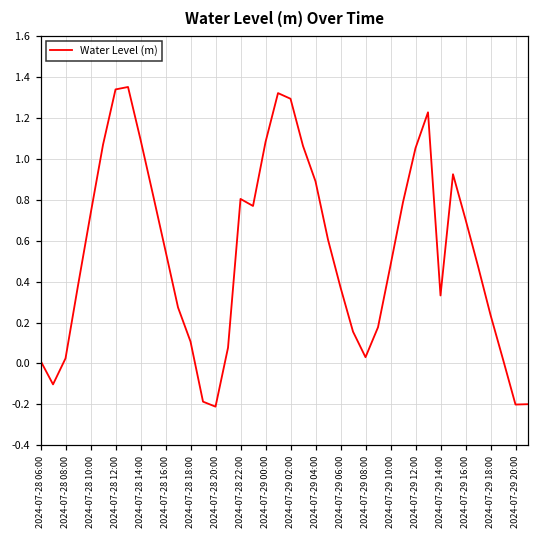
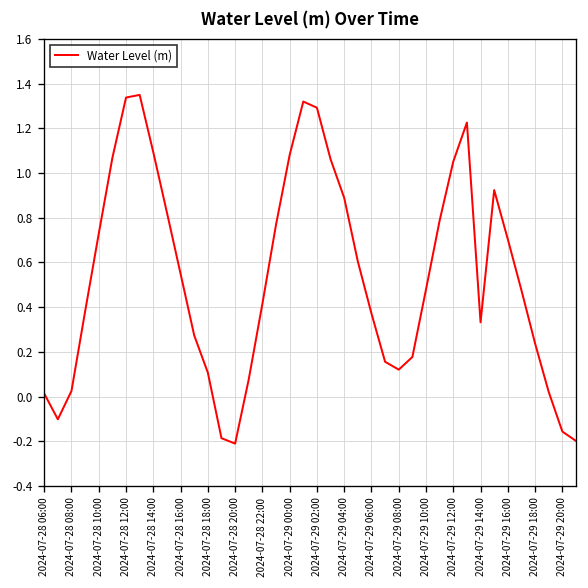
  {
    "2024-07-28 06:00": 0.01,
    "2024-07-28 08:00": 0.02,
    "2024-07-28 10:00": 0.73,
    "2024-07-28 12:00": 1.34,
    "2024-07-28 14:00": 1.09,
    "2024-07-28 16:00": 0.55,
    "2024-07-28 18:00": 0.11,
    "2024-07-28 20:00": -0.21,
-   "2024-07-28 22:00": 0.80,
+   "2024-07-28 22:00": 0.41,
    "2024-07-29 00:00": 1.08,
    "2024-07-29 02:00": 1.29,
    "2024-07-29 04:00": 0.89,
    "2024-07-29 06:00": 0.37,
-   "2024-07-29 08:00": 0.03,
+   "2024-07-29 08:00": 0.12,
    "2024-07-29 10:00": 0.48,
    "2024-07-29 12:00": 1.05,
    "2024-07-29 14:00": 0.33,
    "2024-07-29 16:00": 0.70,
    "2024-07-29 18:00": 0.24,
-   "2024-07-29 20:00": -0.20
+   "2024-07-29 20:00": -0.16
  }
